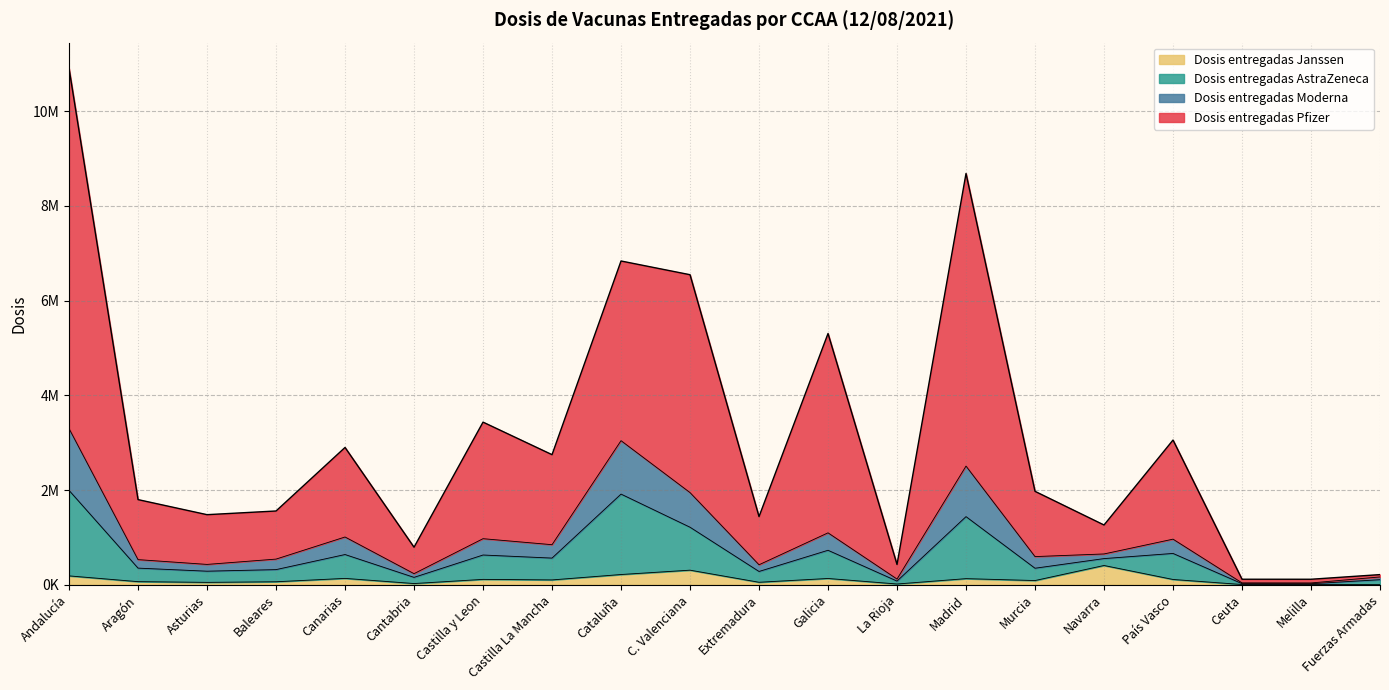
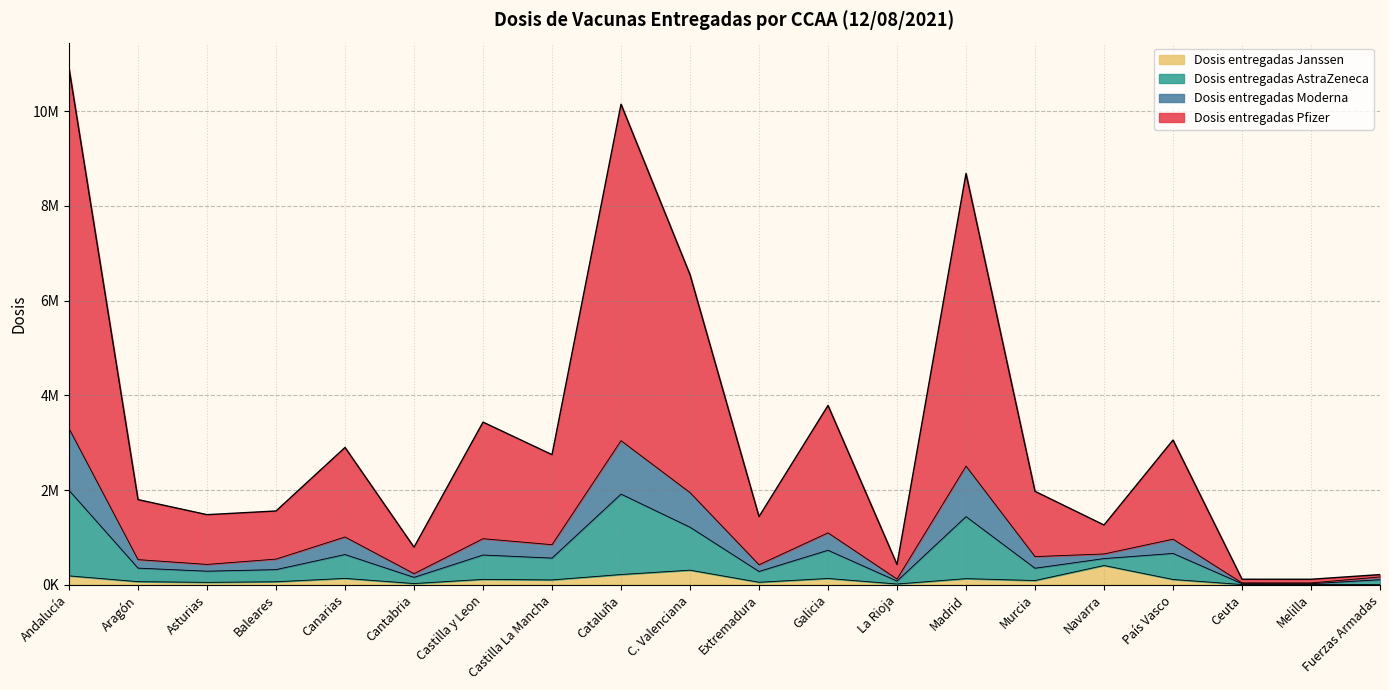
  {
    "Dosis entregadas Janssen": {
      "Andalucía": 200000,
      "Aragón": 100000,
      "Asturias": 0,
      "Baleares": 100000,
      "Canarias": 100000,
      "Cantabria": 0,
      "Castilla y Leon": 100000,
      "Castilla La Mancha": 100000,
      "Cataluña": 200000,
      "C. Valenciana": 300000,
      "Extremadura": 100000,
      "Galicia": 100000,
      "La Rioja": 0,
      "Madrid": 100000,
      "Murcia": 100000,
      "Navarra": 400000,
      "País Vasco": 100000,
      "Fuerzas Armadas": 0
    },
    "Dosis entregadas Pfizer": {
      "Andalucía": 7600000,
      "Aragón": 1300000,
      "Asturias": 1100000,
      "Baleares": 1000000,
      "Canarias": 1900000,
      "Cantabria": 600000,
      "Castilla y Leon": 2500000,
      "Castilla La Mancha": 1900000,
-     "Cataluña": 3800000,
+     "Cataluña": 7100000,
      "C. Valenciana": 4600000,
      "Extremadura": 1000000,
-     "Galicia": 4200000,
+     "Galicia": 2700000,
      "La Rioja": 300000,
      "Madrid": 6200000,
      "Murcia": 1400000,
      "Navarra": 600000,
      "País Vasco": 2100000,
      "Ceuta": 100000,
      "Melilla": 100000
    }
  }
